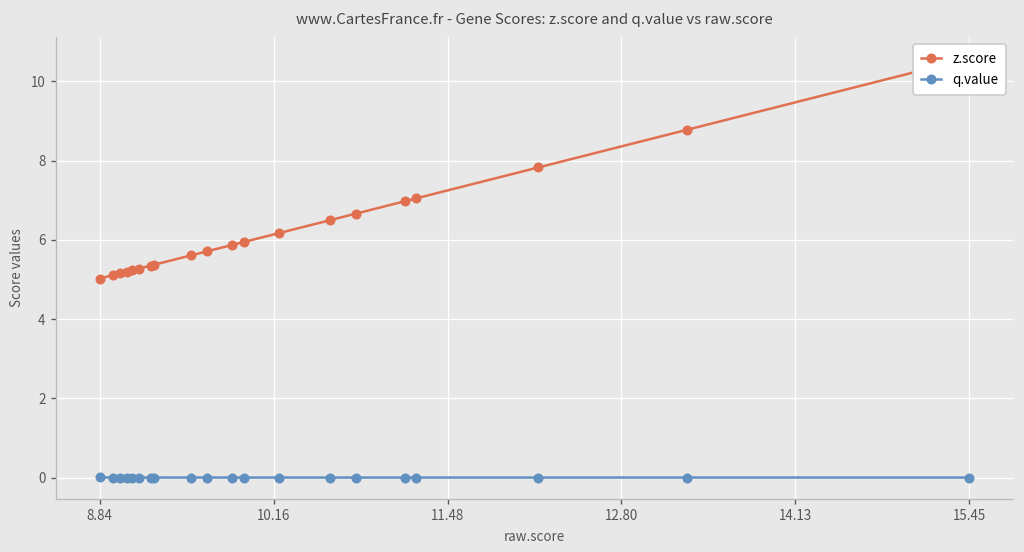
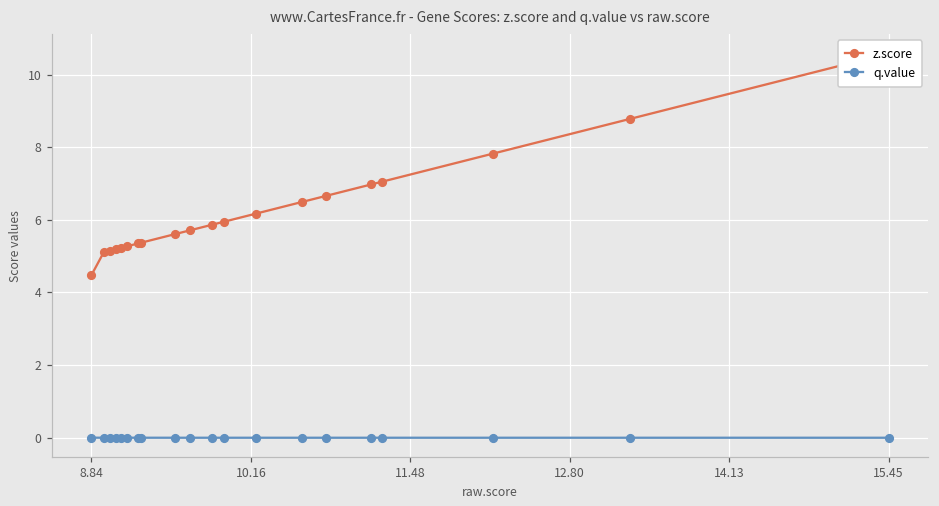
  {
    "z.score": {
-     "8.84": 5.0
+     "8.84": 4.5
    },
    "q.value": {
      "8.84": 0.0,
      "15.45": 0.0
    }
  }
